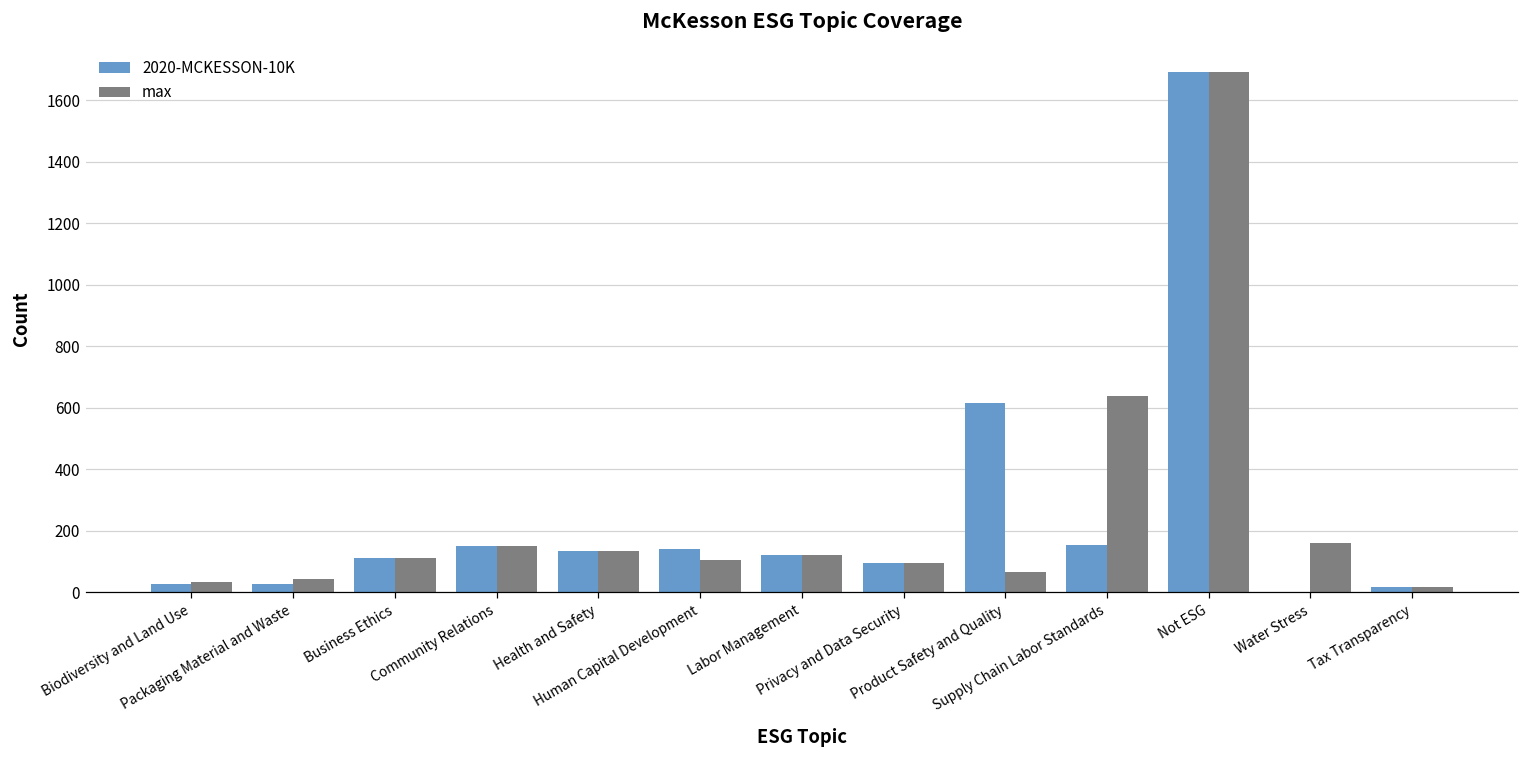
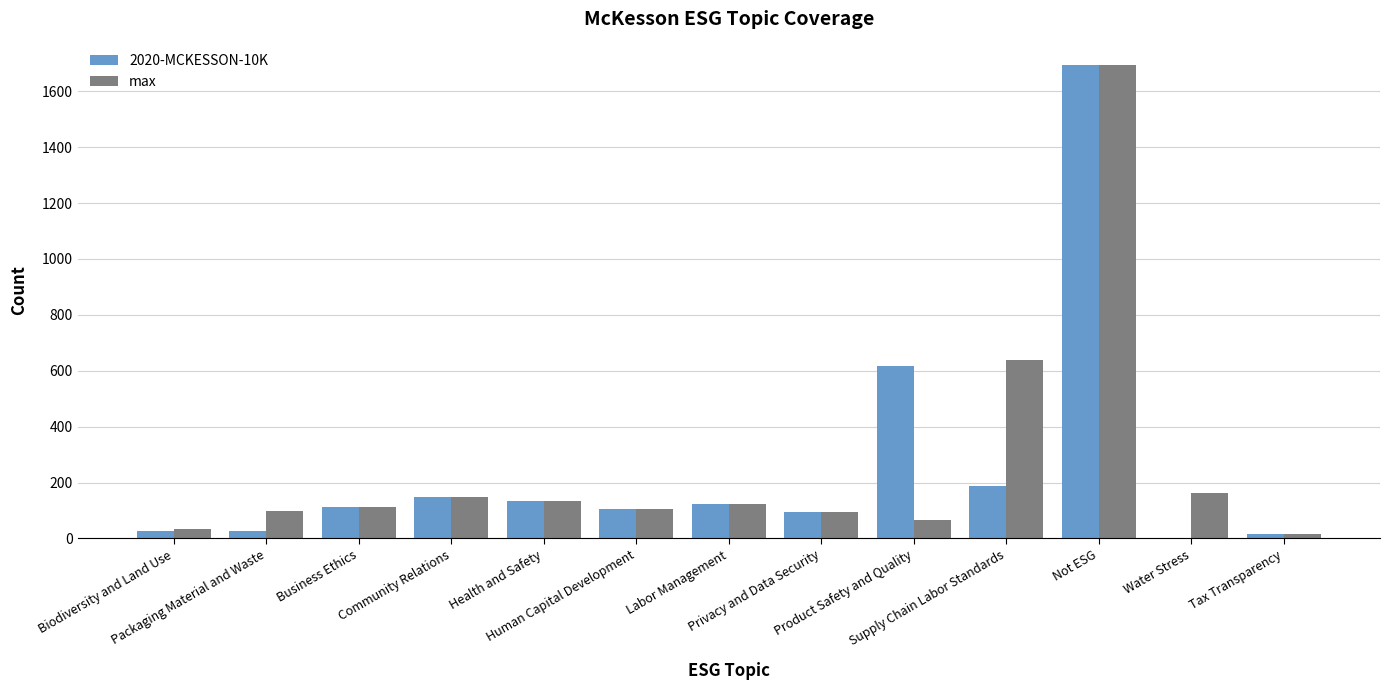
  {
    "2020-MCKESSON-10K": {
      "Biodiversity and Land Use": 30,
      "Packaging Material and Waste": 30,
      "Business Ethics": 110,
      "Community Relations": 150,
      "Health and Safety": 130,
-     "Human Capital Development": 140,
+     "Human Capital Development": 110,
      "Labor Management": 120,
      "Privacy and Data Security": 100,
      "Product Safety and Quality": 620,
-     "Supply Chain Labor Standards": 150,
+     "Supply Chain Labor Standards": 190,
      "Not ESG": 1690,
      "Tax Transparency": 20
    },
    "max": {
      "Biodiversity and Land Use": 30,
-     "Packaging Material and Waste": 40,
+     "Packaging Material and Waste": 100,
      "Business Ethics": 110,
      "Community Relations": 150,
      "Health and Safety": 130,
      "Human Capital Development": 110,
      "Labor Management": 120,
      "Privacy and Data Security": 100,
      "Product Safety and Quality": 70,
      "Supply Chain Labor Standards": 640,
      "Not ESG": 1690,
      "Water Stress": 160,
      "Tax Transparency": 20
    }
  }
